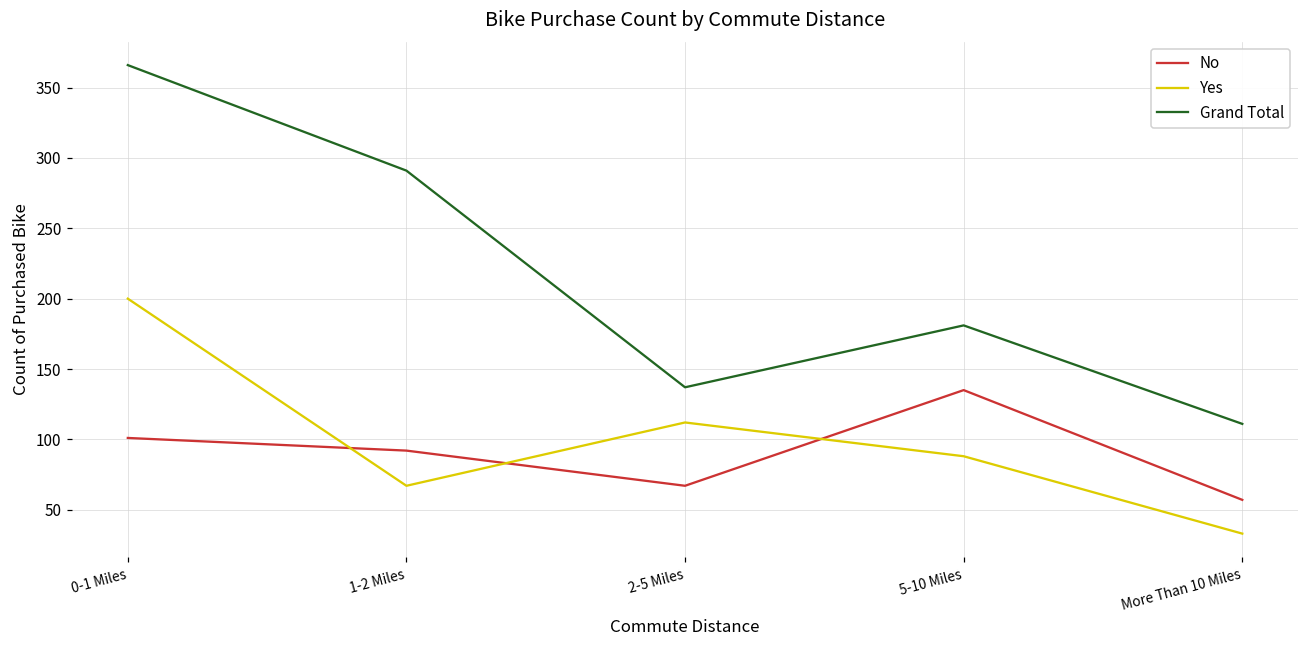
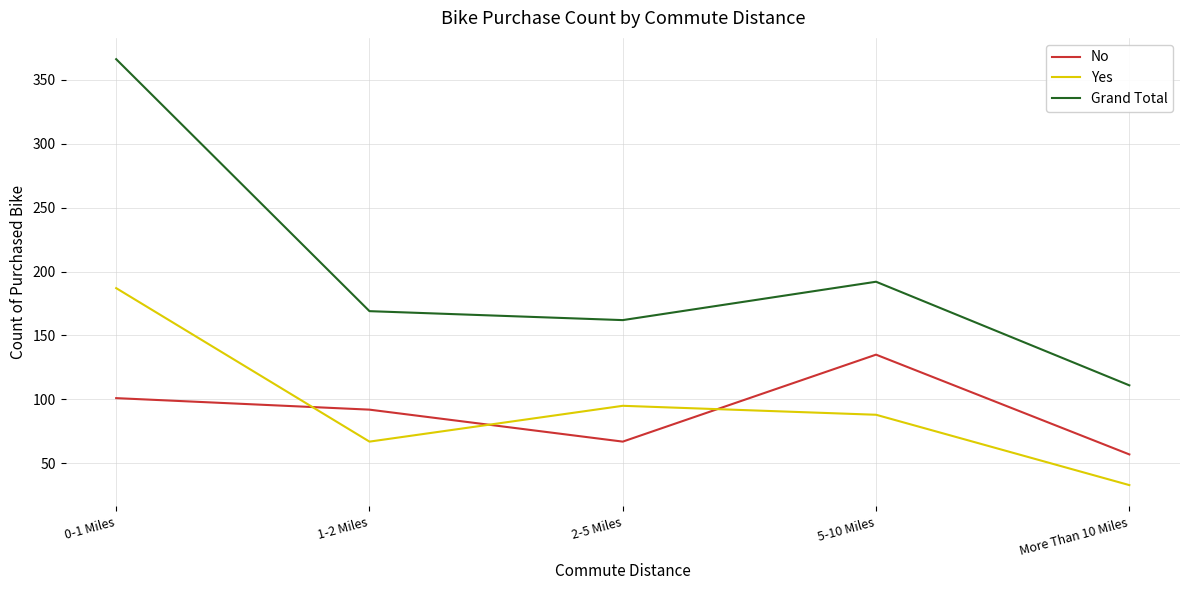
  {
    "No": {
      "0-1 Miles": 101,
      "1-2 Miles": 92,
      "2-5 Miles": 67,
      "5-10 Miles": 135,
      "More Than 10 Miles": 57
    },
    "Yes": {
-     "0-1 Miles": 200,
+     "0-1 Miles": 187,
      "1-2 Miles": 67,
-     "2-5 Miles": 112,
+     "2-5 Miles": 95,
      "5-10 Miles": 88,
      "More Than 10 Miles": 33
    },
    "Grand Total": {
      "0-1 Miles": 366,
-     "1-2 Miles": 291,
-     "2-5 Miles": 137,
-     "5-10 Miles": 181,
+     "1-2 Miles": 169,
+     "2-5 Miles": 162,
+     "5-10 Miles": 192,
      "More Than 10 Miles": 111
    }
  }
